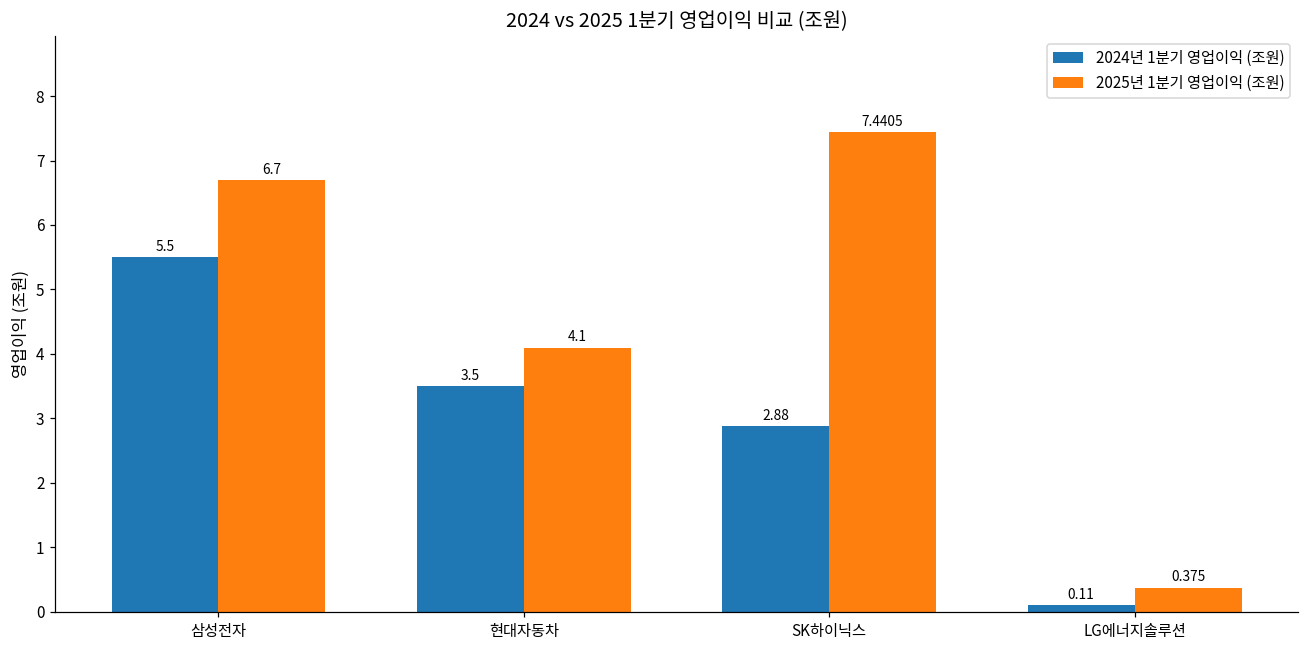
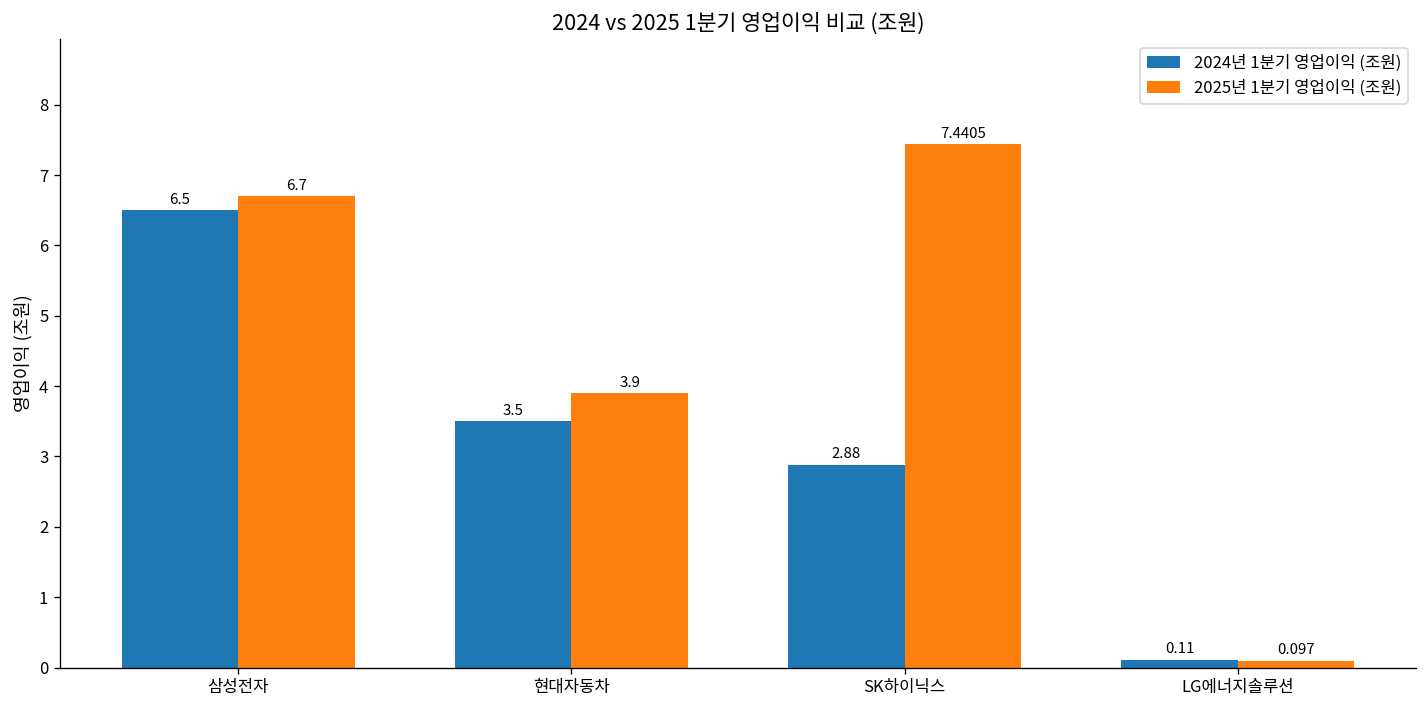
  {
    "2024년 1분기 영업이익 (조원)": {
-     "삼성전자": 5.5,
+     "삼성전자": 6.5,
      "현대자동차": 3.5,
      "SK하이닉스": 2.88,
      "LG에너지솔루션": 0.11
    },
    "2025년 1분기 영업이익 (조원)": {
      "삼성전자": 6.7,
-     "현대자동차": 4.1,
+     "현대자동차": 3.9,
      "SK하이닉스": 7.4405,
-     "LG에너지솔루션": 0.375
+     "LG에너지솔루션": 0.097
    }
  }
